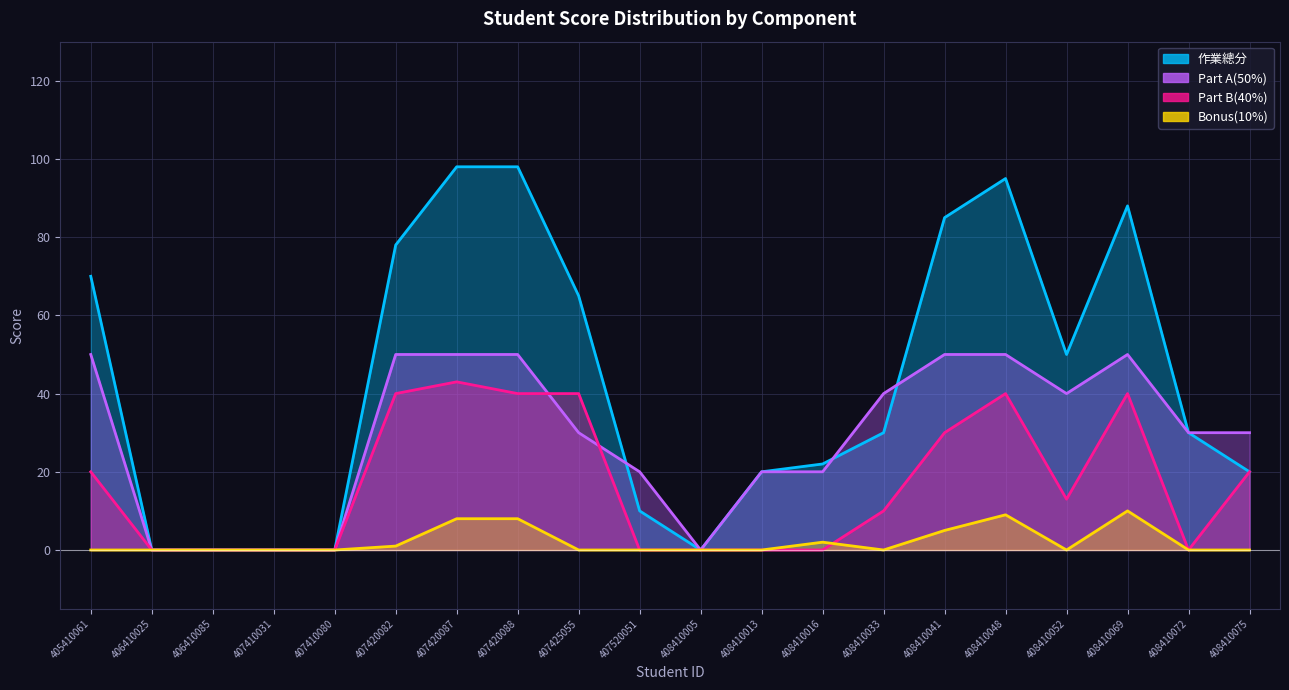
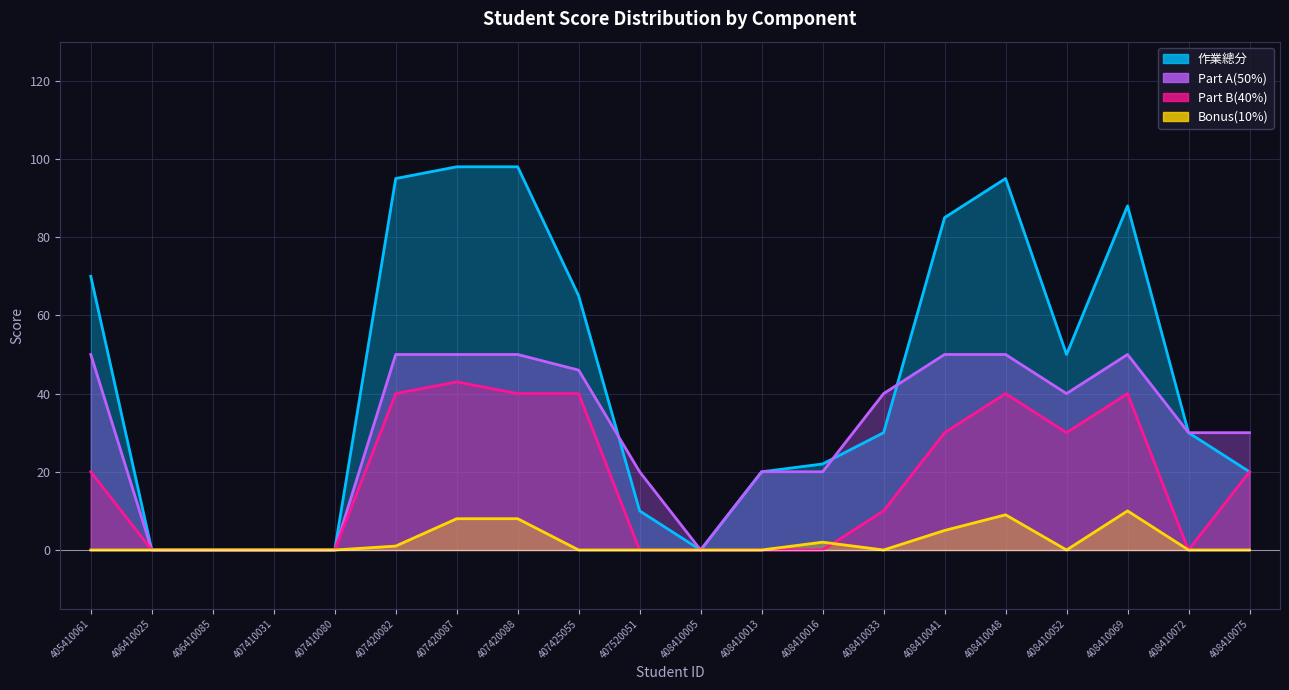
  {
    "作業總分": {
      "405410061": 70,
-     "407420082": 78,
+     "407420082": 95,
      "407420087": 98,
      "407420088": 98,
      "407425055": 65,
      "407520051": 10,
      "408410016": 22,
      "408410033": 30,
      "408410041": 85,
      "408410048": 95,
      "408410052": 50,
      "408410069": 88
    },
    "Part A(50%)": {
      "405410061": 50,
      "407420082": 50,
      "407420087": 50,
      "407420088": 50,
-     "407425055": 30,
+     "407425055": 46,
      "407520051": 20,
      "408410016": 20,
      "408410033": 40,
      "408410041": 50,
      "408410048": 50,
      "408410052": 40,
      "408410069": 50,
      "408410075": 30
    },
    "Part B(40%)": {
      "405410061": 20,
      "407420082": 40,
      "407420087": 43,
      "407420088": 40,
      "407425055": 40,
      "408410016": 0,
      "408410033": 10,
      "408410041": 30,
      "408410048": 40,
-     "408410052": 13,
+     "408410052": 30,
      "408410069": 40
    },
    "Bonus(10%)": {
      "405410061": 0,
      "407420082": 1,
      "407420087": 8,
      "407420088": 8,
      "407425055": 0,
      "408410016": 2,
      "408410033": 0,
      "408410041": 5,
      "408410048": 9,
      "408410052": 0,
      "408410069": 10,
      "408410075": 0
    }
  }
